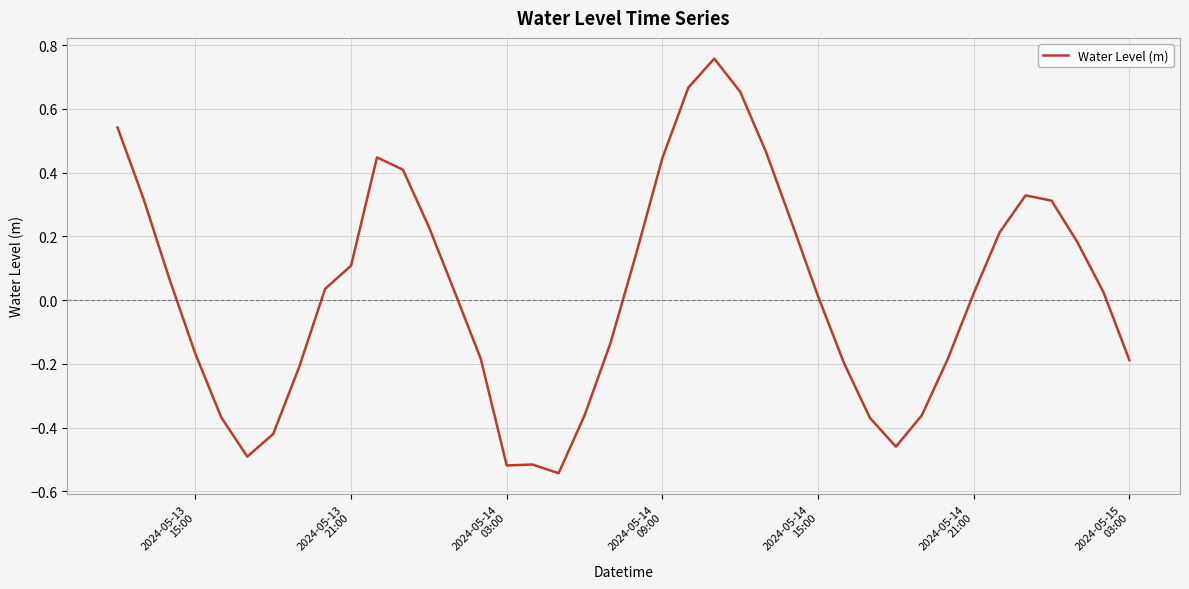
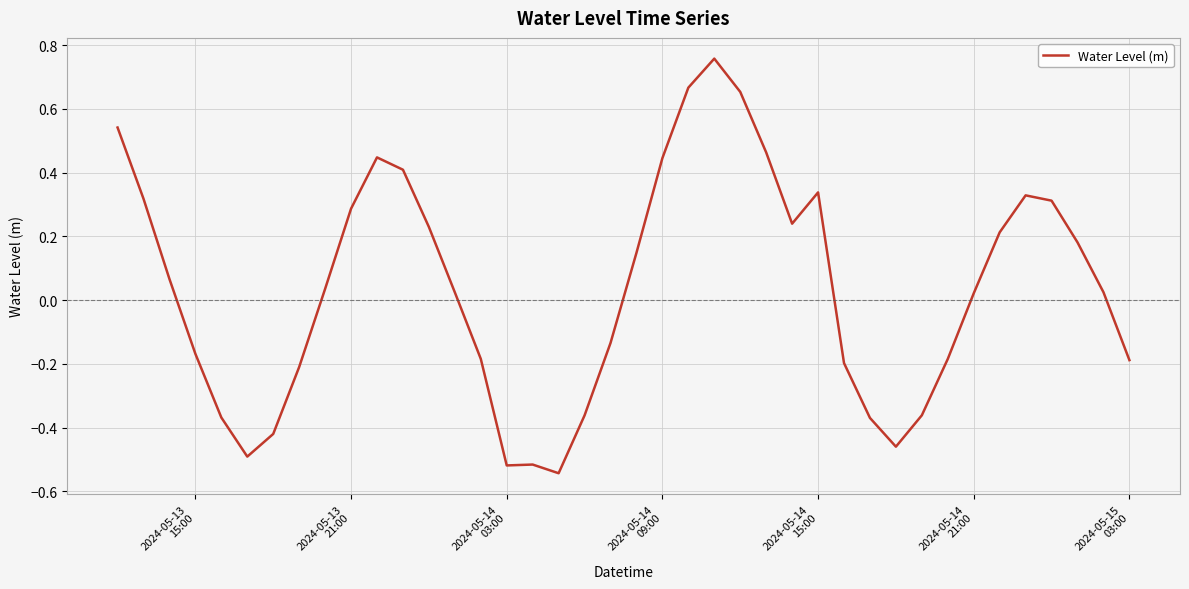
  {
    "2024-05-13 15:00": -0.17,
-   "2024-05-13 21:00": 0.11,
+   "2024-05-13 21:00": 0.29,
    "2024-05-14 03:00": -0.52,
    "2024-05-14 09:00": 0.45,
-   "2024-05-14 15:00": 0.01,
+   "2024-05-14 15:00": 0.34,
    "2024-05-14 21:00": 0.02,
    "2024-05-15 03:00": -0.19
  }
